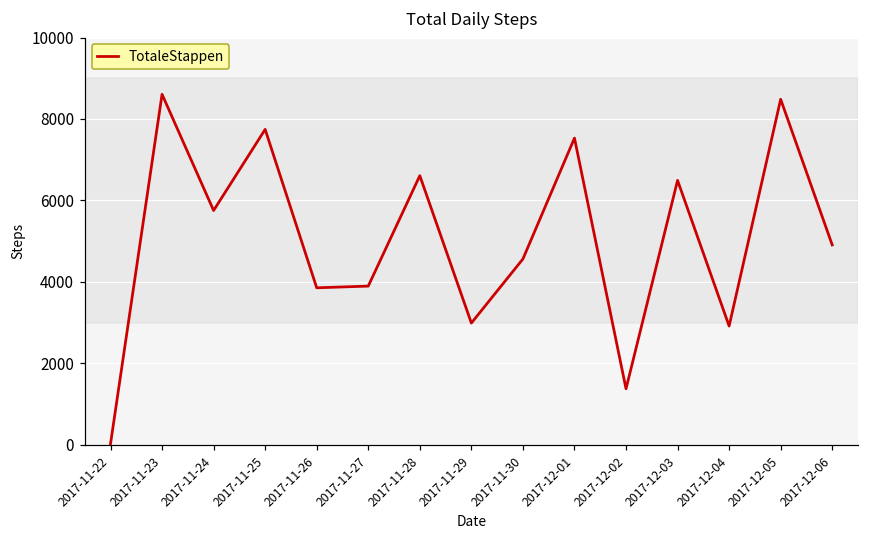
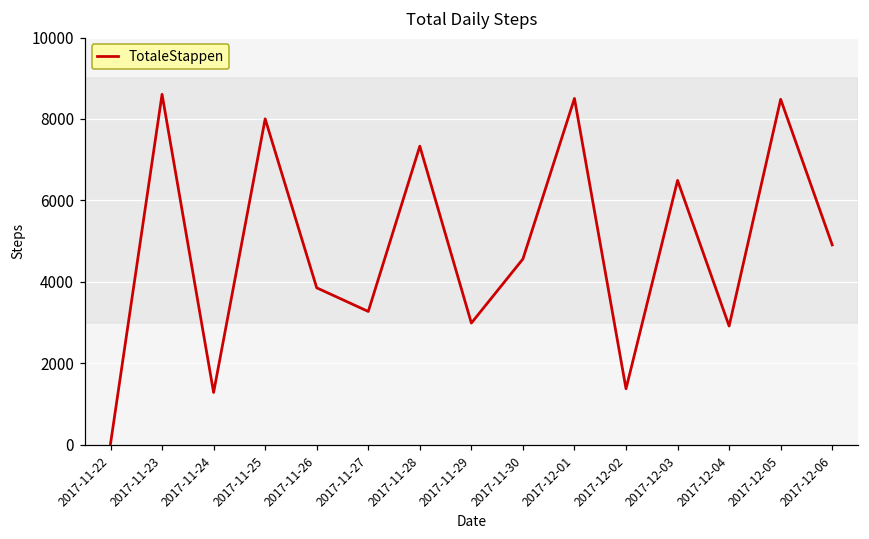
  {
    "2017-11-22": 0,
    "2017-11-23": 8600,
-   "2017-11-24": 5800,
-   "2017-11-25": 7700,
+   "2017-11-24": 1300,
+   "2017-11-25": 8000,
    "2017-11-26": 3900,
-   "2017-11-27": 3900,
-   "2017-11-28": 6600,
+   "2017-11-27": 3300,
+   "2017-11-28": 7300,
    "2017-11-29": 3000,
    "2017-11-30": 4600,
-   "2017-12-01": 7500,
+   "2017-12-01": 8500,
    "2017-12-02": 1400,
    "2017-12-03": 6500,
    "2017-12-04": 2900,
    "2017-12-05": 8500,
    "2017-12-06": 4900
  }
